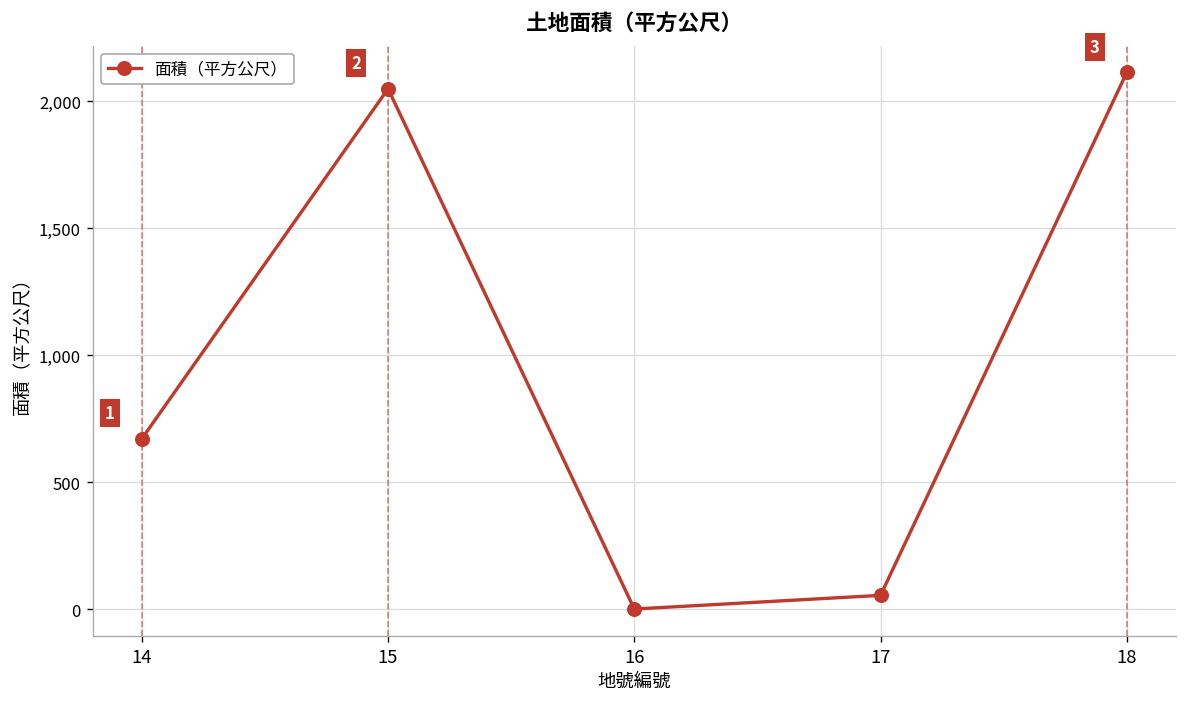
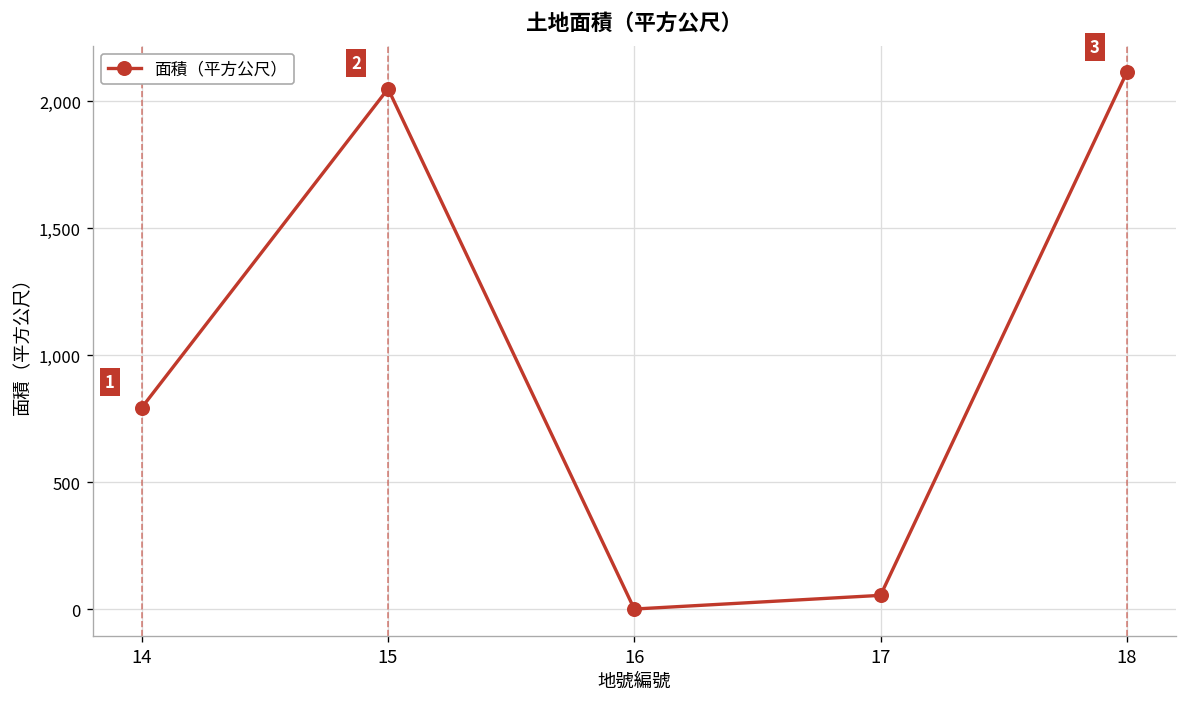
  {
-   "14": "670",
+   "14": "790",
    "15": "2,050",
    "16": "0",
    "17": "50",
    "18": "2,110"
  }
